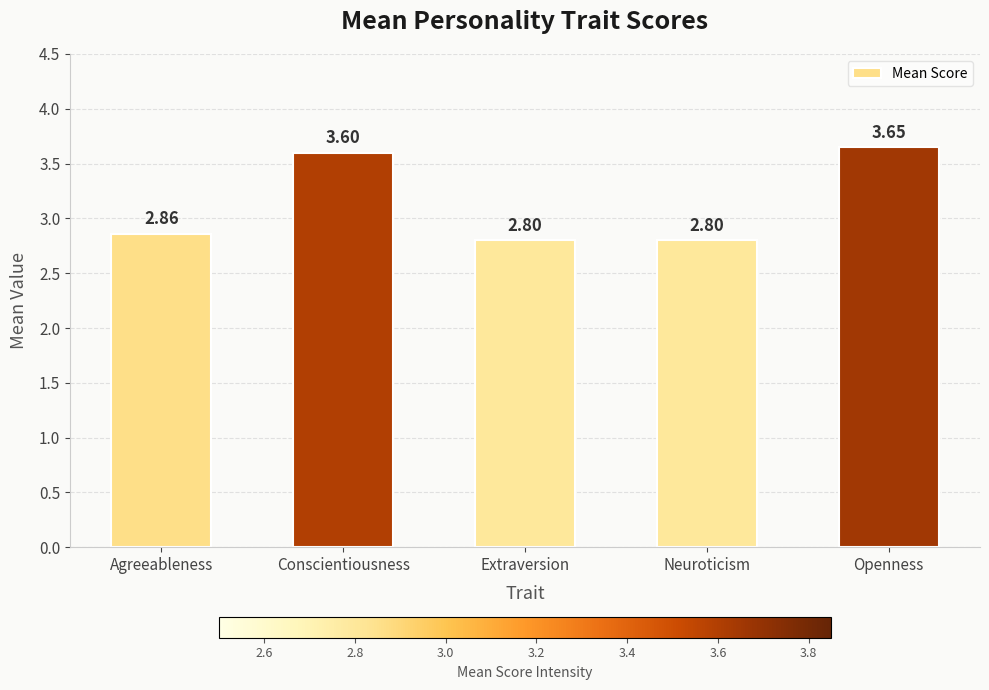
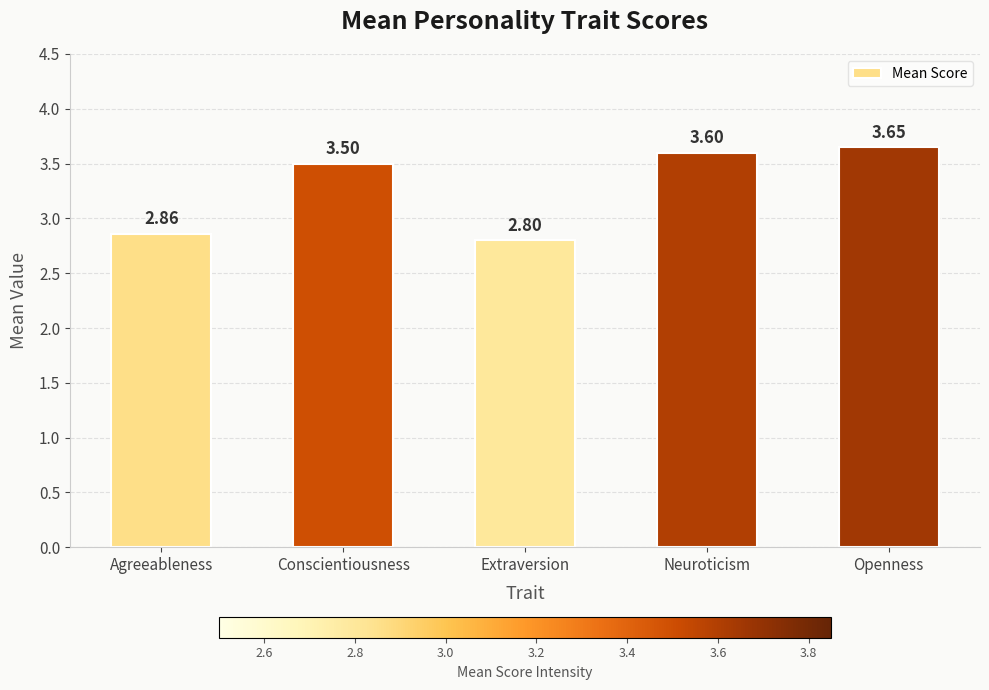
  {
    "Agreeableness": 2.86,
-   "Conscientiousness": 3.60,
+   "Conscientiousness": 3.50,
    "Extraversion": 2.80,
-   "Neuroticism": 2.80,
+   "Neuroticism": 3.60,
    "Openness": 3.65
  }
